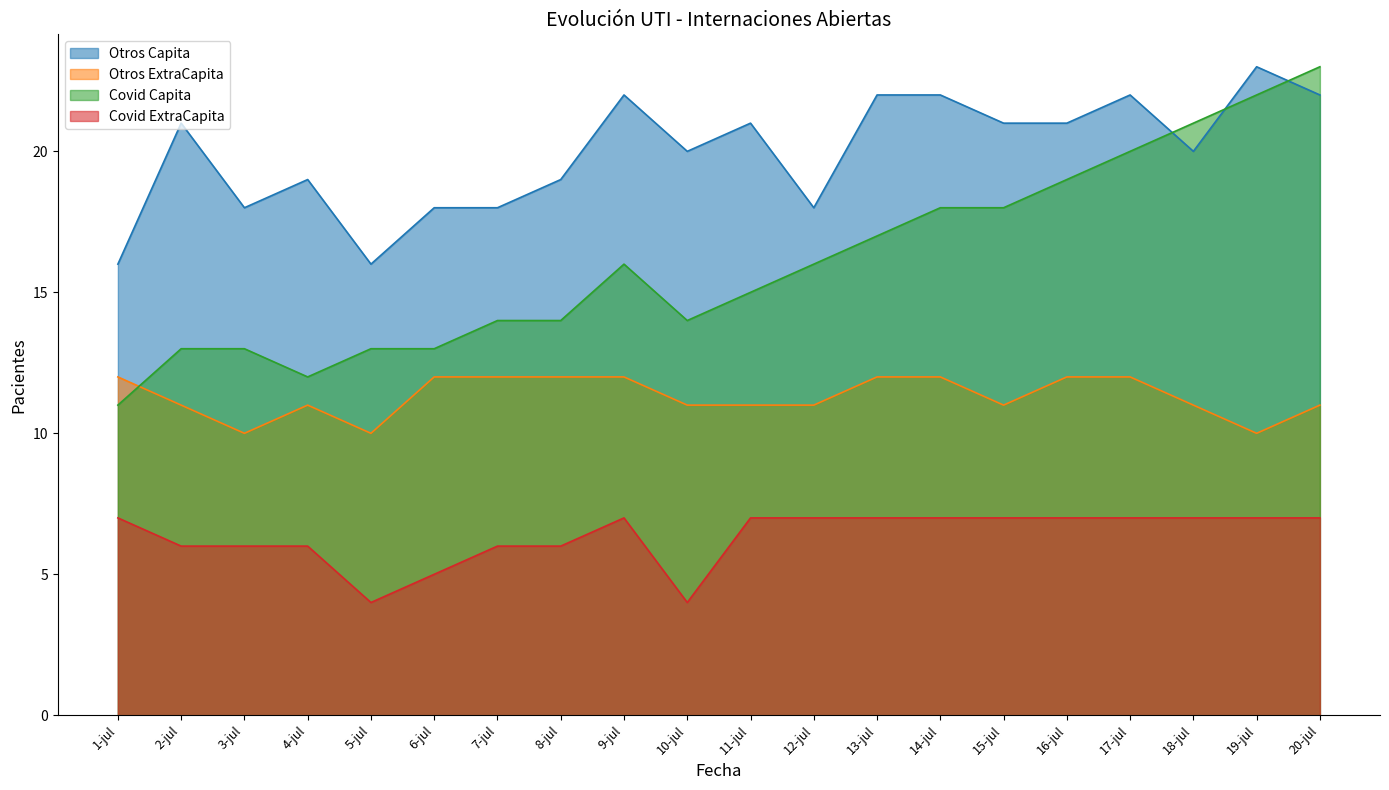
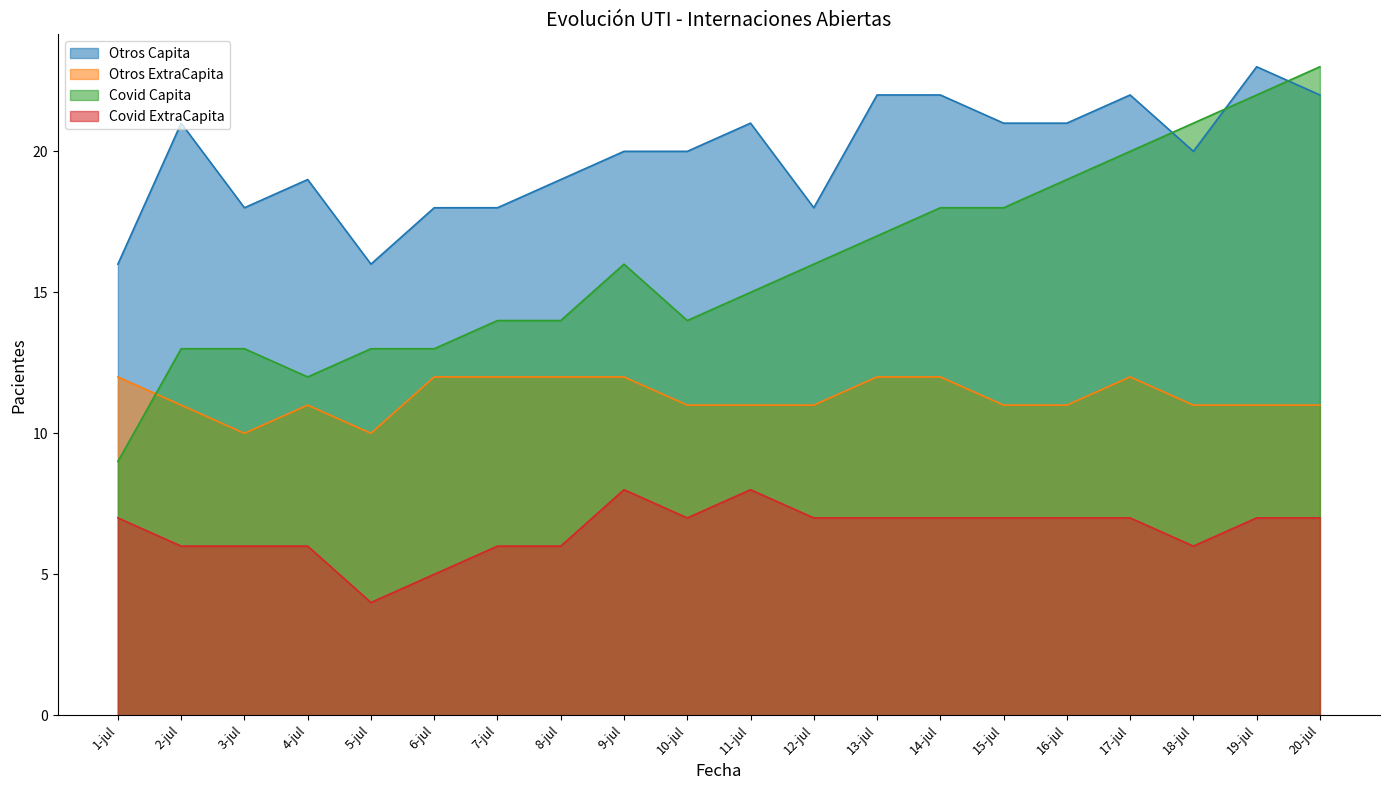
  {
    "Otros Capita": {
      "1-jul": 16,
      "3-jul": 18,
      "4-jul": 19,
      "5-jul": 16,
      "6-jul": 18,
      "7-jul": 18,
      "8-jul": 19,
-     "9-jul": 22,
+     "9-jul": 20,
      "10-jul": 20,
      "11-jul": 21,
      "12-jul": 18,
      "13-jul": 22,
      "14-jul": 22,
      "15-jul": 21,
      "16-jul": 21,
      "17-jul": 22,
      "18-jul": 20,
      "19-jul": 23,
      "20-jul": 22
    },
    "Otros ExtraCapita": {
      "1-jul": 12,
      "2-jul": 11,
      "3-jul": 10,
      "4-jul": 11,
      "5-jul": 10,
      "6-jul": 12,
      "7-jul": 12,
      "8-jul": 12,
      "9-jul": 12,
      "10-jul": 11,
      "11-jul": 11,
      "12-jul": 11,
      "13-jul": 12,
      "14-jul": 12,
      "15-jul": 11,
-     "16-jul": 12,
+     "16-jul": 11,
      "17-jul": 12,
      "18-jul": 11,
-     "19-jul": 10,
+     "19-jul": 11,
      "20-jul": 11
    },
    "Covid Capita": {
-     "1-jul": 11,
+     "1-jul": 9,
      "2-jul": 13,
      "3-jul": 13,
      "4-jul": 12,
      "5-jul": 13,
      "6-jul": 13,
      "7-jul": 14,
      "8-jul": 14,
      "9-jul": 16,
      "10-jul": 14,
      "11-jul": 15,
      "12-jul": 16,
      "13-jul": 17,
      "14-jul": 18,
      "15-jul": 18,
      "16-jul": 19,
      "17-jul": 20,
      "18-jul": 21,
      "19-jul": 22,
      "20-jul": 23
    },
    "Covid ExtraCapita": {
      "1-jul": 7,
      "2-jul": 6,
      "3-jul": 6,
      "4-jul": 6,
      "5-jul": 4,
      "6-jul": 5,
      "7-jul": 6,
      "8-jul": 6,
-     "9-jul": 7,
-     "10-jul": 4,
-     "11-jul": 7,
+     "9-jul": 8,
+     "10-jul": 7,
+     "11-jul": 8,
      "12-jul": 7,
      "13-jul": 7,
      "14-jul": 7,
      "15-jul": 7,
      "16-jul": 7,
      "17-jul": 7,
-     "18-jul": 7,
+     "18-jul": 6,
      "19-jul": 7,
      "20-jul": 7
    }
  }
